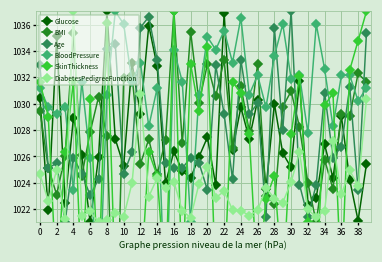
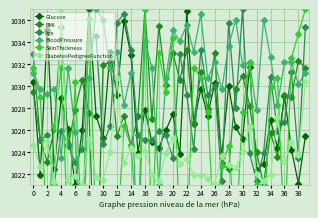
  {
    "Glucose": {
      "0": 1030.4,
      "4": 1028.9,
      "6": 1021.0,
      "8": 1037.0,
      "10": 1025.3,
      "12": 1029.2,
      "14": 1032.8,
-     "16": 1026.4,
+     "16": 1027.9,
      "18": 1024.4,
      "20": 1027.5,
      "22": 1036.9,
      "24": 1029.7,
      "26": 1030.3,
      "28": 1030.0,
      "30": 1025.2,
      "32": 1022.3,
      "34": 1026.9,
      "38": 1021.1
    },
    "SkinThickness": {
      "0": 1031.7,
      "4": 1031.7,
      "6": 1030.3,
      "18": 1033.0,
      "20": 1034.3,
      "24": 1030.8,
      "28": 1024.6,
      "30": 1027.7,
      "32": 1021.0,
      "34": 1029.9,
      "38": 1034.8
    },
    "DiabetesPedigreeFunction": {
      "0": 1024.7,
      "2": 1025.0,
      "4": 1037.0,
      "6": 1021.8,
-     "8": 1021.2,
+     "8": 1025.2,
      "10": 1021.4,
      "12": 1030.7,
      "16": 1024.1,
      "18": 1021.4,
      "20": 1025.2,
      "22": 1023.4,
      "24": 1021.9,
-     "26": 1021.9,
+     "26": 1021.1,
      "28": 1022.8,
      "30": 1024.1,
      "32": 1022.0,
      "34": 1021.9,
      "36": 1023.1,
      "38": 1023.7
    }
  }
